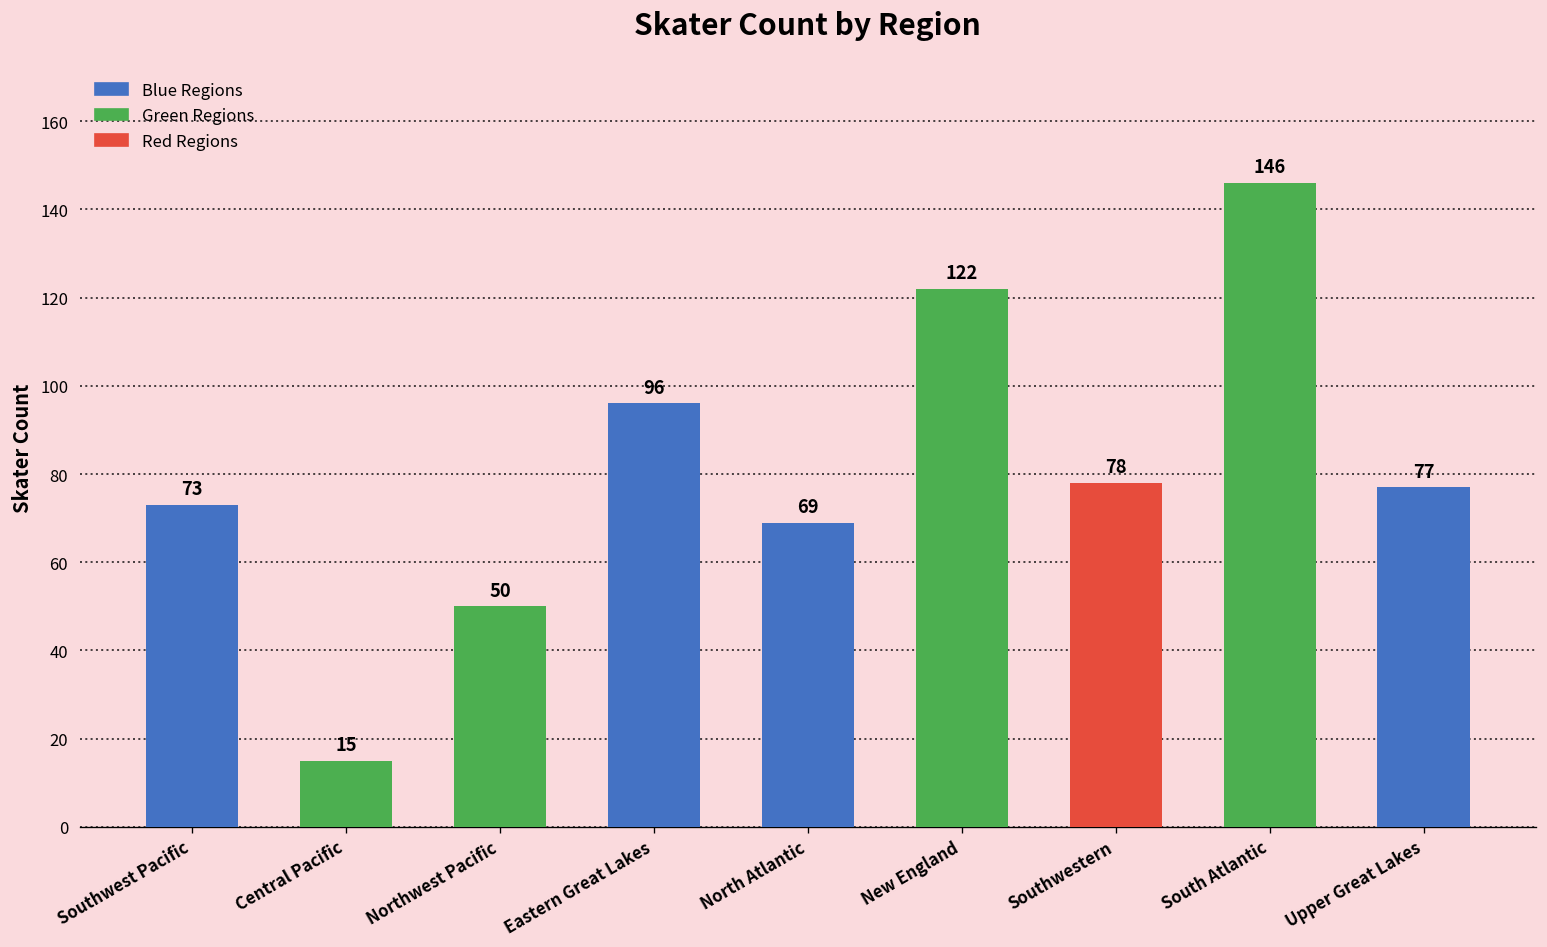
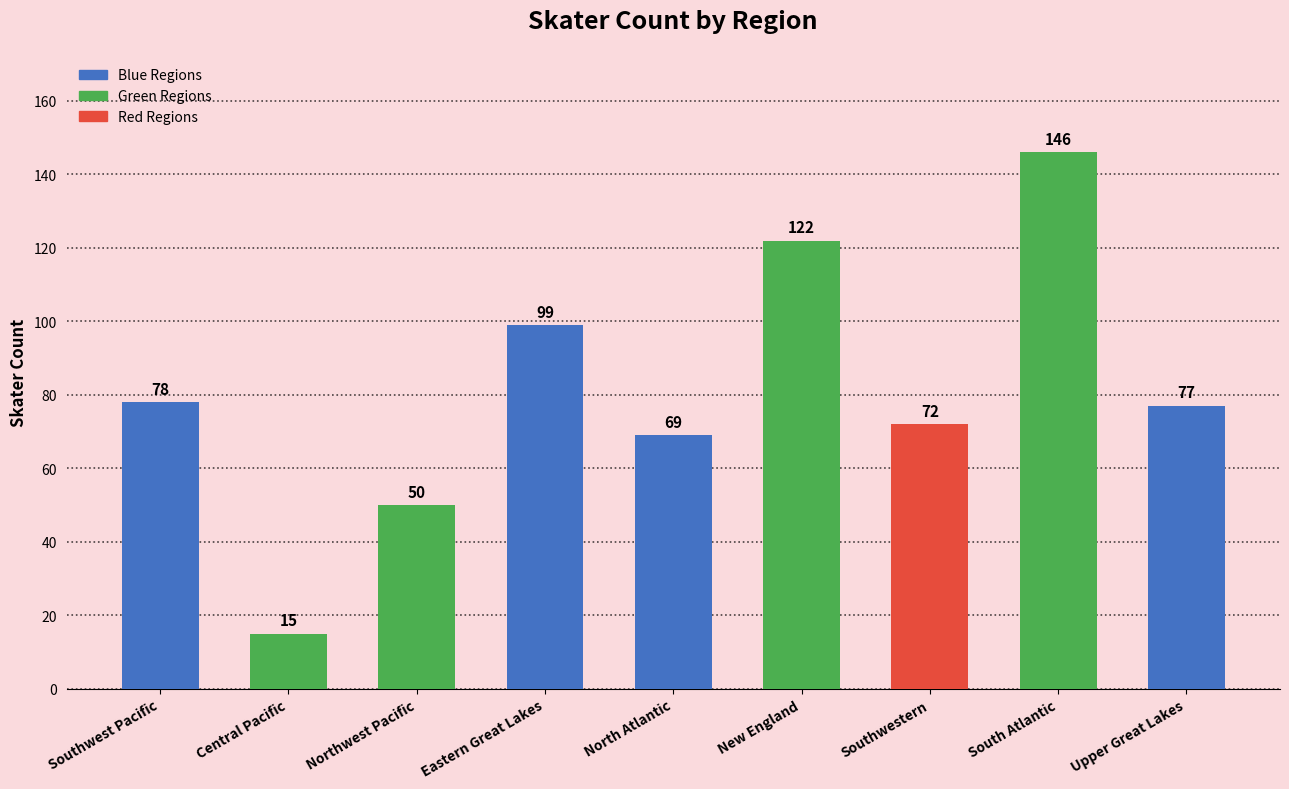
  {
-   "Southwest Pacific": 73,
+   "Southwest Pacific": 78,
    "Central Pacific": 15,
    "Northwest Pacific": 50,
-   "Eastern Great Lakes": 96,
+   "Eastern Great Lakes": 99,
    "North Atlantic": 69,
    "New England": 122,
-   "Southwestern": 78,
+   "Southwestern": 72,
    "South Atlantic": 146,
    "Upper Great Lakes": 77
  }
